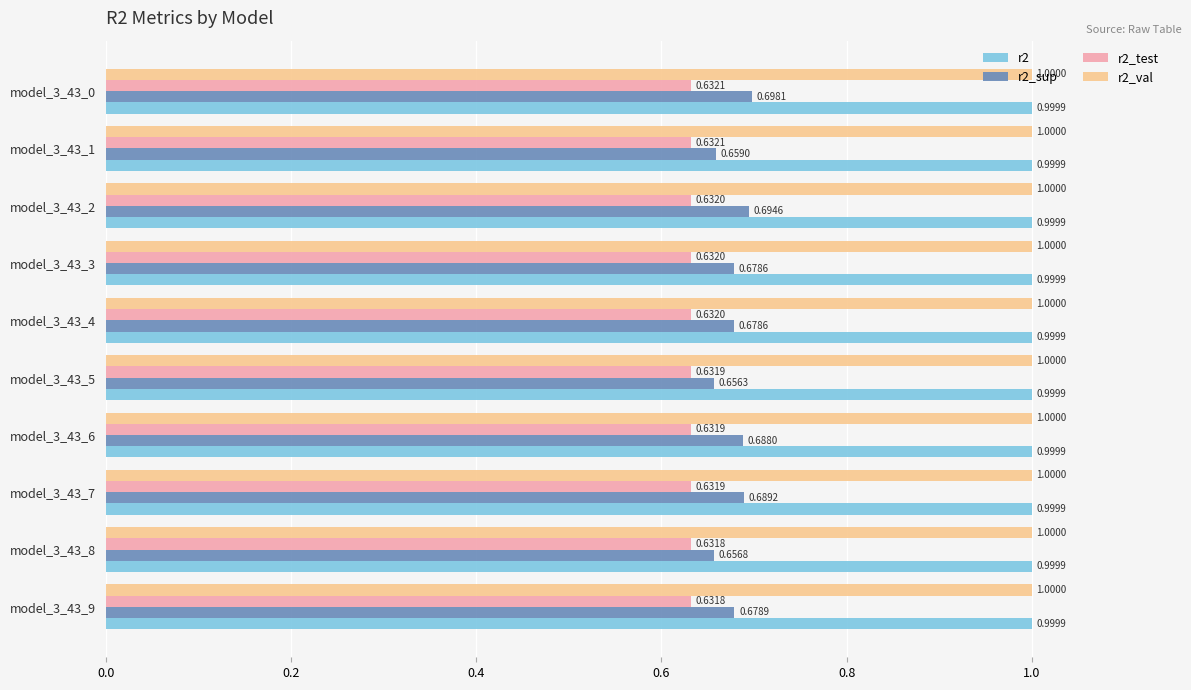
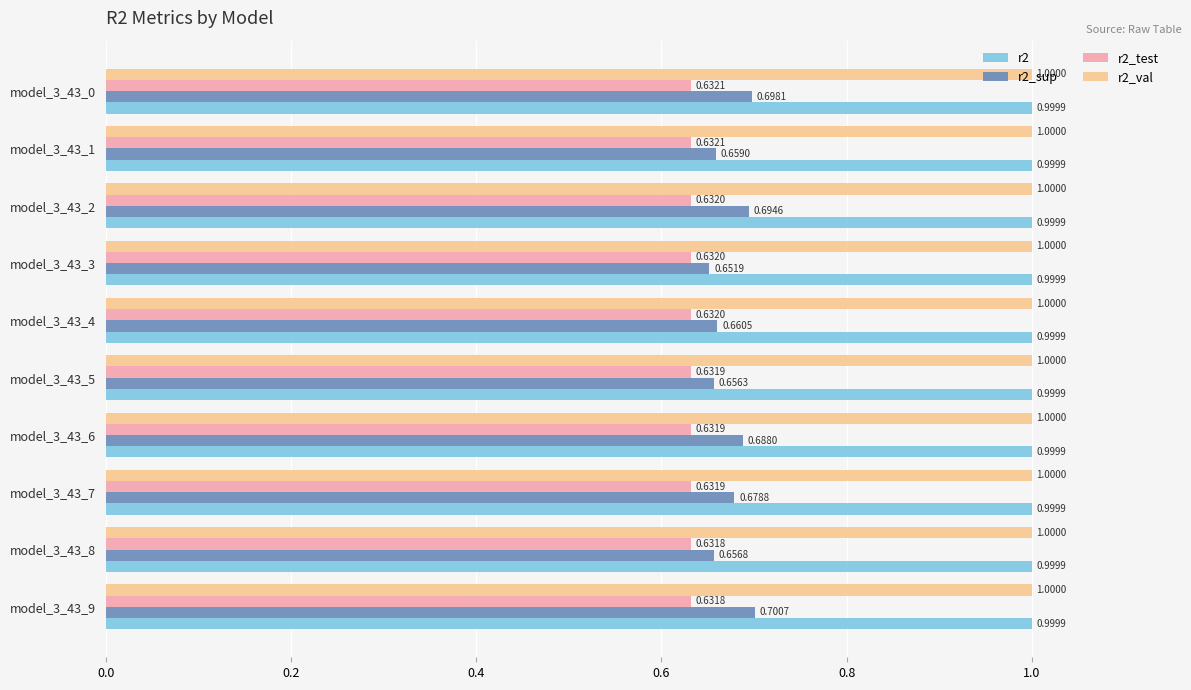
  {
    "r2": {
      "model_3_43_0": 0.9999,
      "model_3_43_1": 0.9999,
      "model_3_43_2": 0.9999,
      "model_3_43_3": 0.9999,
      "model_3_43_4": 0.9999,
      "model_3_43_5": 0.9999,
      "model_3_43_6": 0.9999,
      "model_3_43_7": 0.9999,
      "model_3_43_8": 0.9999,
      "model_3_43_9": 0.9999
    },
    "r2_sup": {
      "model_3_43_0": 0.6981,
      "model_3_43_1": 0.6590,
      "model_3_43_2": 0.6946,
-     "model_3_43_3": 0.6786,
-     "model_3_43_4": 0.6786,
+     "model_3_43_3": 0.6519,
+     "model_3_43_4": 0.6605,
      "model_3_43_5": 0.6563,
      "model_3_43_6": 0.6880,
-     "model_3_43_7": 0.6892,
+     "model_3_43_7": 0.6788,
      "model_3_43_8": 0.6568,
-     "model_3_43_9": 0.6789
+     "model_3_43_9": 0.7007
    }
  }
